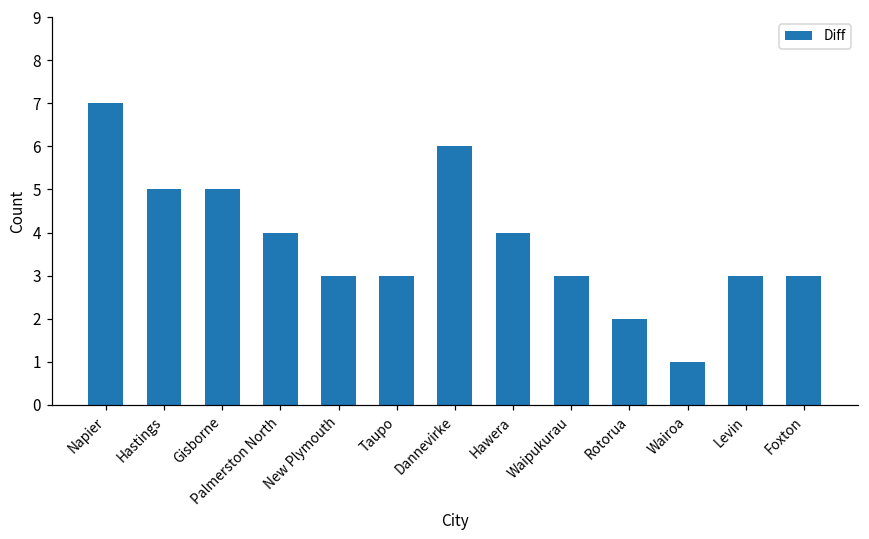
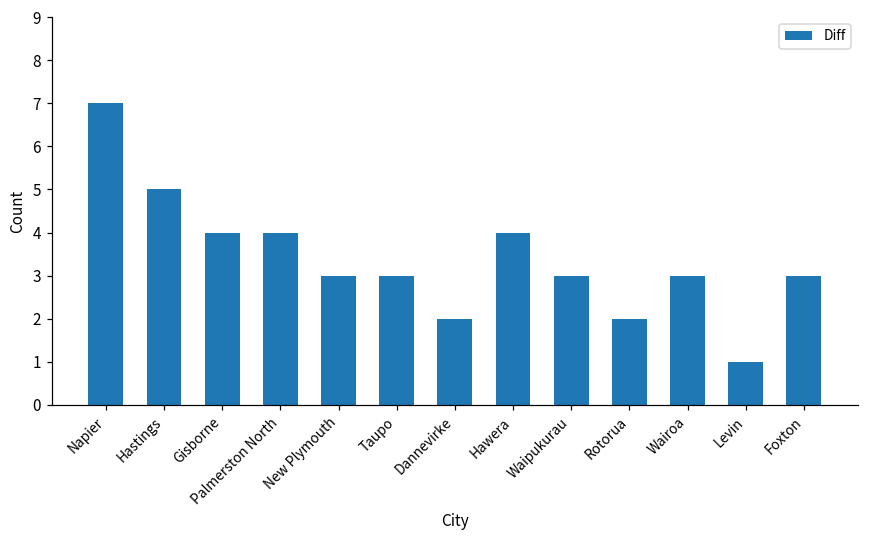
  {
    "Napier": 7,
    "Hastings": 5,
-   "Gisborne": 5,
+   "Gisborne": 4,
    "Palmerston North": 4,
    "New Plymouth": 3,
    "Taupo": 3,
-   "Dannevirke": 6,
+   "Dannevirke": 2,
    "Hawera": 4,
    "Waipukurau": 3,
    "Rotorua": 2,
-   "Wairoa": 1,
-   "Levin": 3,
+   "Wairoa": 3,
+   "Levin": 1,
    "Foxton": 3
  }
